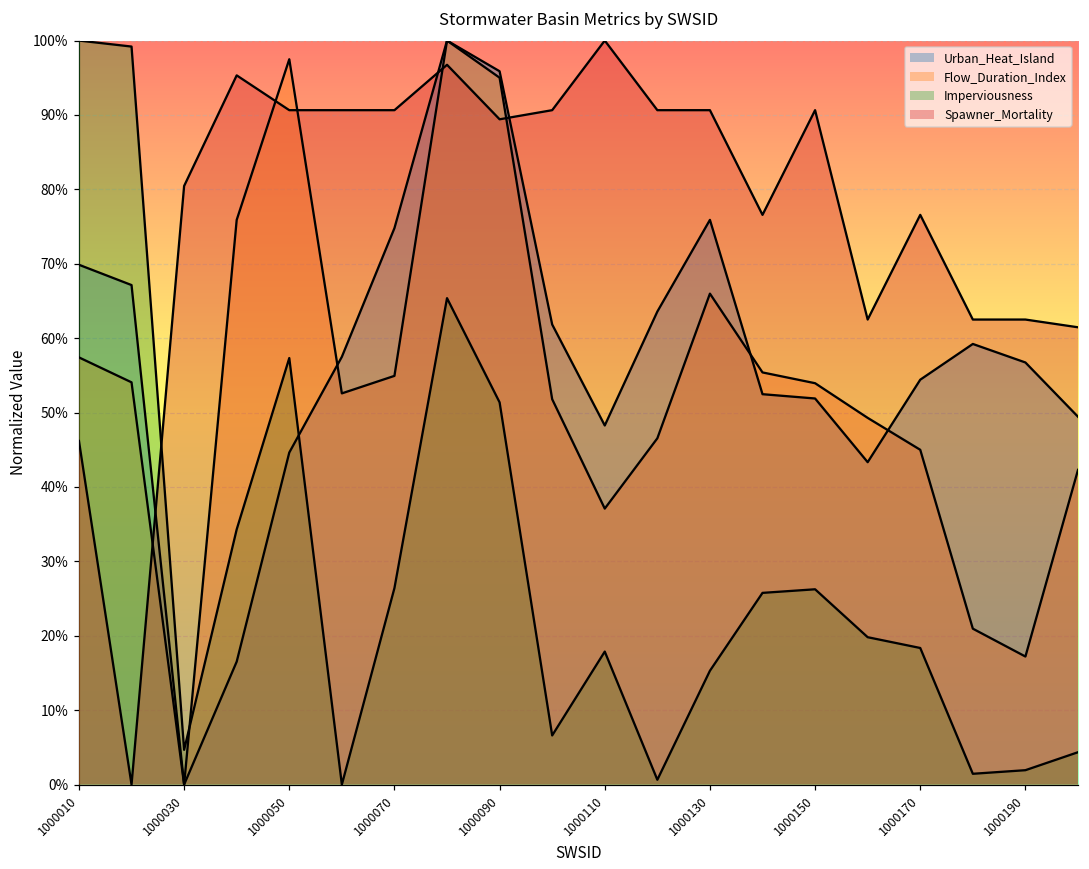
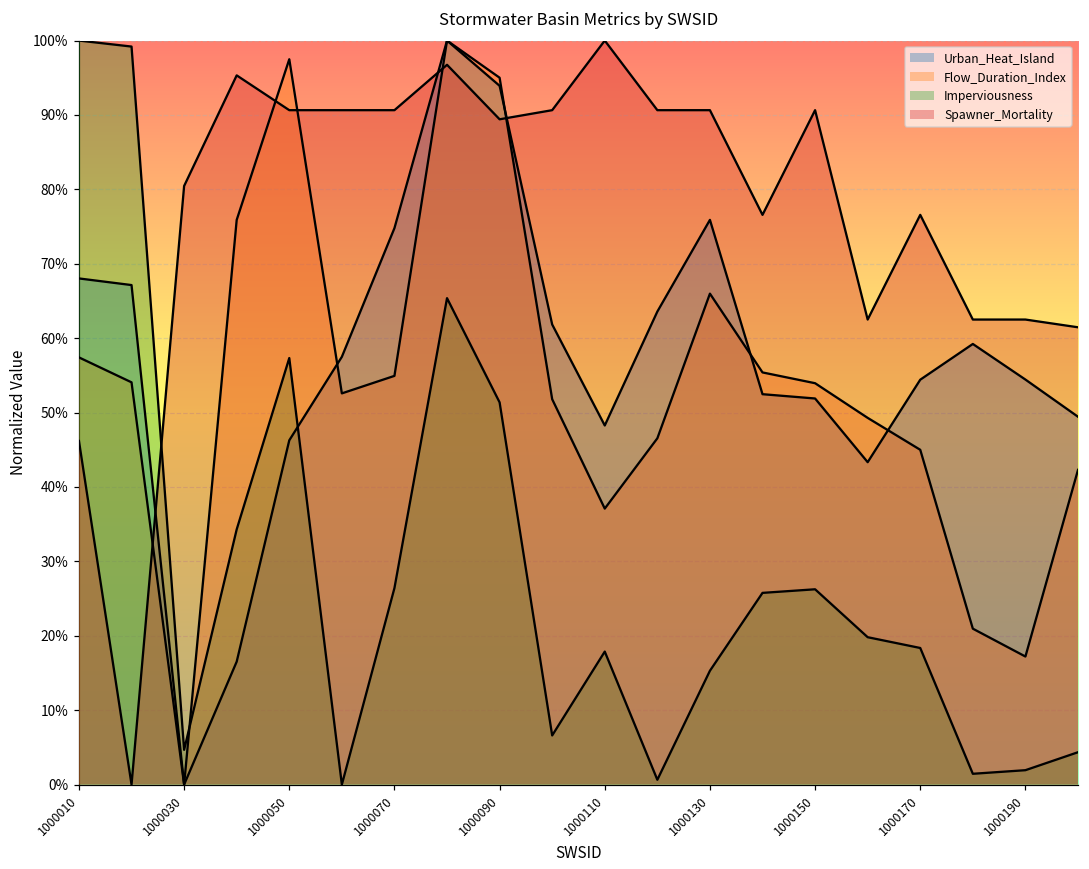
  {
    "Urban_Heat_Island": {
-     "1000010": "70%",
-     "1000050": "45%",
+     "1000010": "68%",
+     "1000050": "46%",
      "1000070": "75%",
-     "1000090": "96%",
+     "1000090": "94%",
      "1000110": "48%",
      "1000130": "76%",
      "1000150": "52%",
      "1000170": "54%",
-     "1000190": "57%"
+     "1000190": "54%"
    },
    "Imperviousness": {
      "1000010": "100%",
      "1000030": "5%",
      "1000050": "57%",
      "1000070": "26%",
      "1000090": "51%",
      "1000110": "18%",
      "1000130": "15%",
      "1000150": "26%",
      "1000170": "18%",
      "1000190": "2%"
    }
  }
